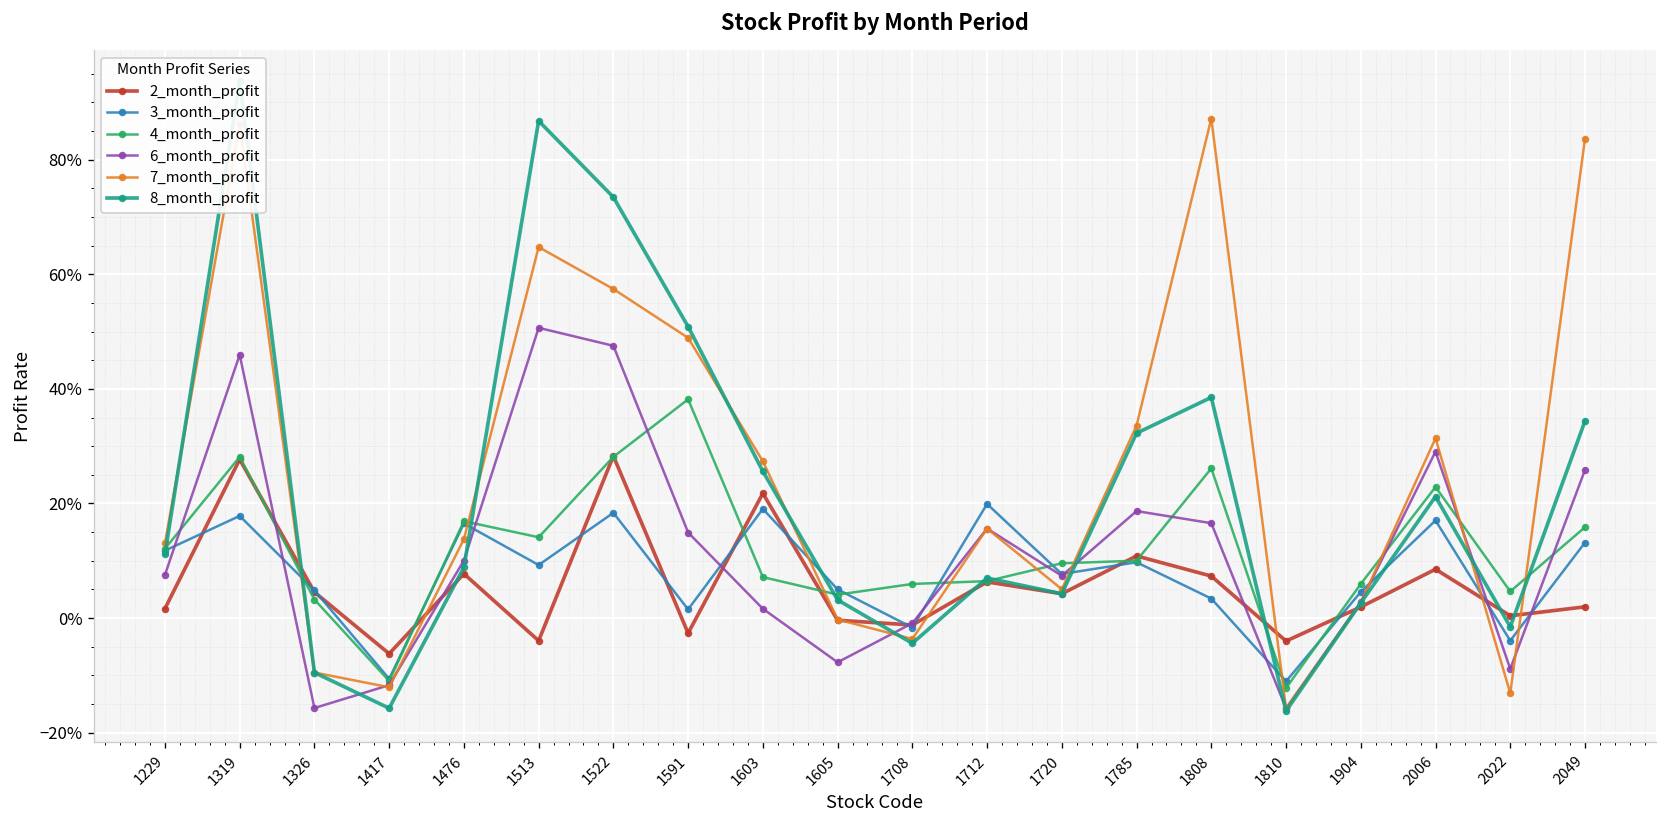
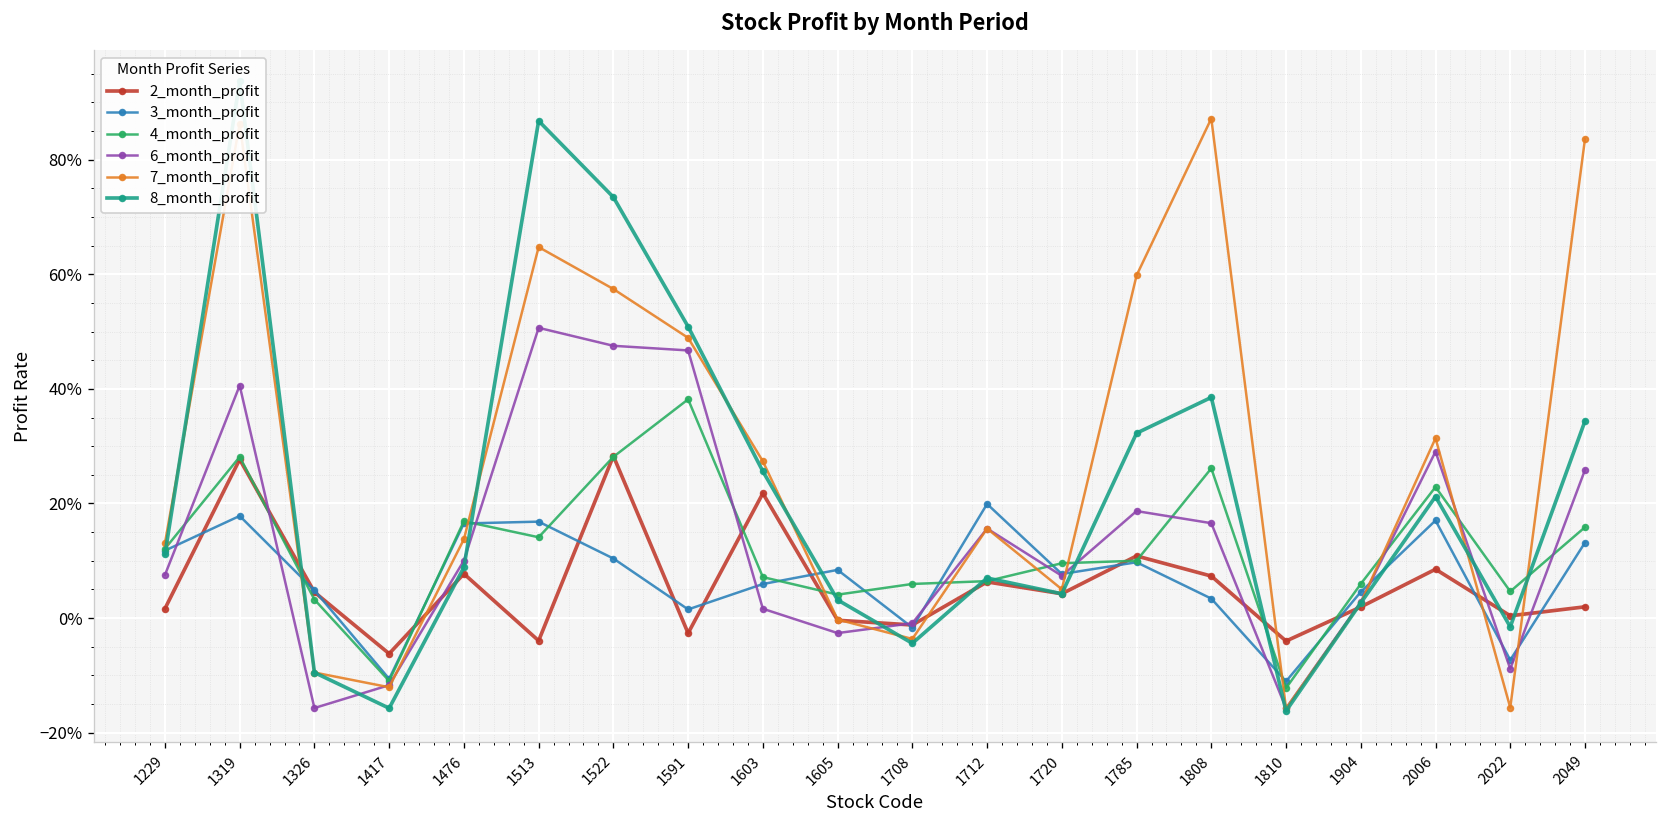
  {
    "2_month_profit": {
      "1229": "2%",
      "1417": "-6%",
      "1476": "8%",
      "1513": "-4%",
      "1591": "-3%",
      "1603": "22%",
      "1785": "11%",
      "1808": "7%",
      "1810": "-4%",
      "1904": "2%",
      "2006": "9%",
      "2022": "0%",
      "2049": "2%"
    },
    "3_month_profit": {
      "1319": "18%",
-     "1513": "9%",
-     "1522": "18%",
+     "1513": "17%",
+     "1522": "10%",
      "1591": "1%",
-     "1603": "19%",
-     "1605": "5%",
+     "1603": "6%",
+     "1605": "8%",
      "1712": "20%",
      "1808": "3%",
      "1810": "-11%",
      "1904": "5%",
      "2006": "17%",
-     "2022": "-4%",
+     "2022": "-7%",
      "2049": "13%"
    },
    "6_month_profit": {
      "1229": "8%",
-     "1319": "46%",
+     "1319": "41%",
      "1326": "-16%",
      "1476": "10%",
      "1513": "51%",
      "1522": "48%",
-     "1591": "15%",
+     "1591": "47%",
      "1603": "2%",
-     "1605": "-8%",
+     "1605": "-3%",
      "1785": "19%",
      "1808": "17%",
      "2006": "29%",
      "2022": "-9%",
      "2049": "26%"
    },
    "7_month_profit": {
      "1229": "13%",
      "1476": "14%",
      "1513": "65%",
      "1522": "57%",
      "1591": "49%",
      "1603": "27%",
      "1708": "-4%",
      "1720": "5%",
-     "1785": "34%",
+     "1785": "60%",
      "1808": "87%",
      "2006": "31%",
-     "2022": "-13%",
+     "2022": "-16%",
      "2049": "84%"
    }
  }
